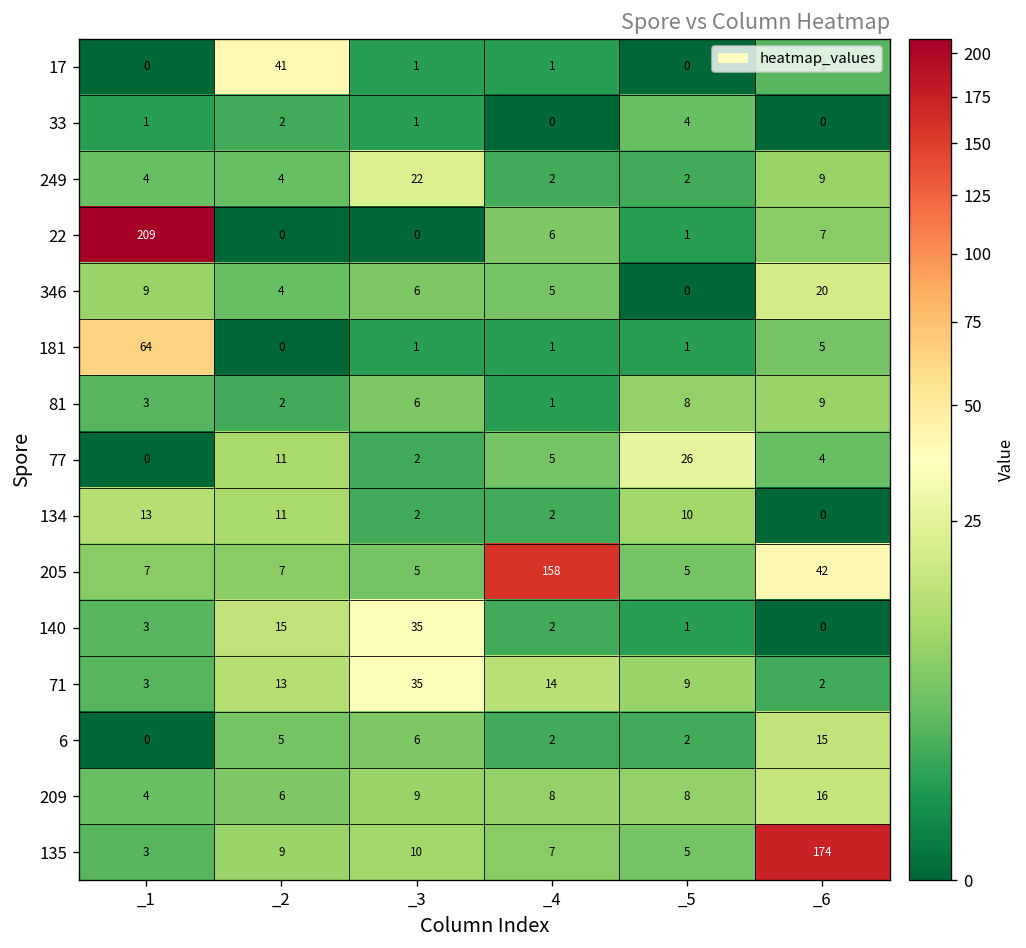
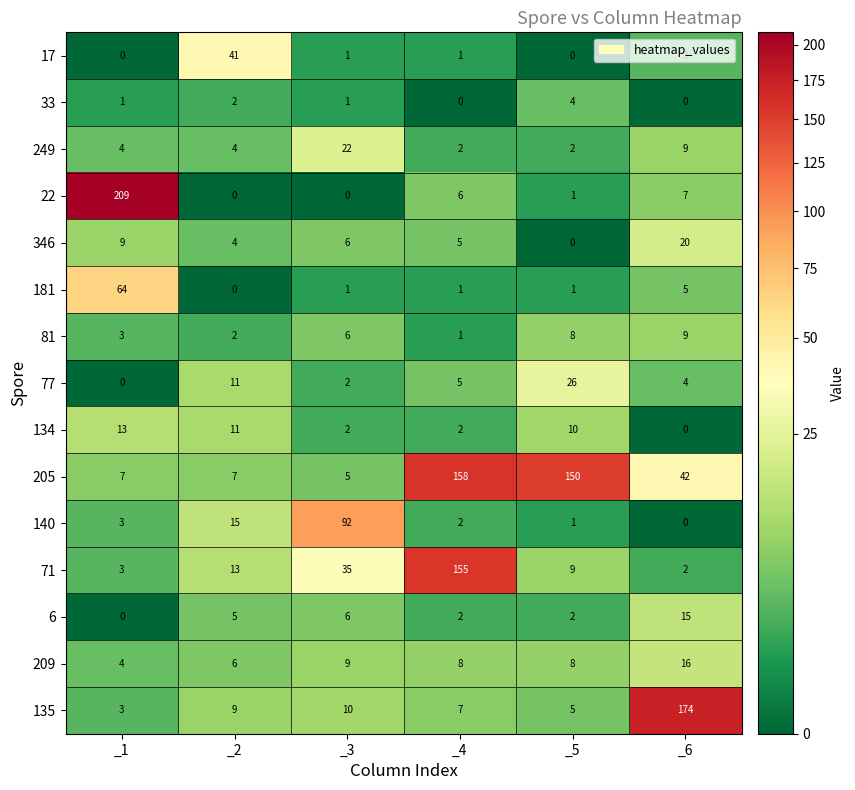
  {
    "17": {
      "_1": 0,
      "_2": 41,
      "_3": 1,
      "_4": 1,
      "_5": 0
    },
    "33": {
      "_1": 1,
      "_2": 2,
      "_3": 1,
      "_4": 0,
      "_5": 4,
      "_6": 0
    },
    "249": {
      "_1": 4,
      "_2": 4,
      "_3": 22,
      "_4": 2,
      "_5": 2,
      "_6": 9
    },
    "22": {
      "_1": 209,
      "_2": 0,
      "_3": 0,
      "_4": 6,
      "_5": 1,
      "_6": 7
    },
    "346": {
      "_1": 9,
      "_2": 4,
      "_3": 6,
      "_4": 5,
      "_5": 0,
      "_6": 20
    },
    "181": {
      "_1": 64,
      "_2": 0,
      "_3": 1,
      "_4": 1,
      "_5": 1,
      "_6": 5
    },
    "81": {
      "_1": 3,
      "_2": 2,
      "_3": 6,
      "_4": 1,
      "_5": 8,
      "_6": 9
    },
    "77": {
      "_1": 0,
      "_2": 11,
      "_3": 2,
      "_4": 5,
      "_5": 26,
      "_6": 4
    },
    "134": {
      "_1": 13,
      "_2": 11,
      "_3": 2,
      "_4": 2,
      "_5": 10,
      "_6": 0
    },
    "205": {
      "_1": 7,
      "_2": 7,
      "_3": 5,
      "_4": 158,
-     "_5": 5,
+     "_5": 150,
      "_6": 42
    },
    "140": {
      "_1": 3,
      "_2": 15,
-     "_3": 35,
+     "_3": 92,
      "_4": 2,
      "_5": 1,
      "_6": 0
    },
    "71": {
      "_1": 3,
      "_2": 13,
      "_3": 35,
-     "_4": 14,
+     "_4": 155,
      "_5": 9,
      "_6": 2
    },
    "6": {
      "_1": 0,
      "_2": 5,
      "_3": 6,
      "_4": 2,
      "_5": 2,
      "_6": 15
    },
    "209": {
      "_1": 4,
      "_2": 6,
      "_3": 9,
      "_4": 8,
      "_5": 8,
      "_6": 16
    },
    "135": {
      "_1": 3,
      "_2": 9,
      "_3": 10,
      "_4": 7,
      "_5": 5,
      "_6": 174
    }
  }
